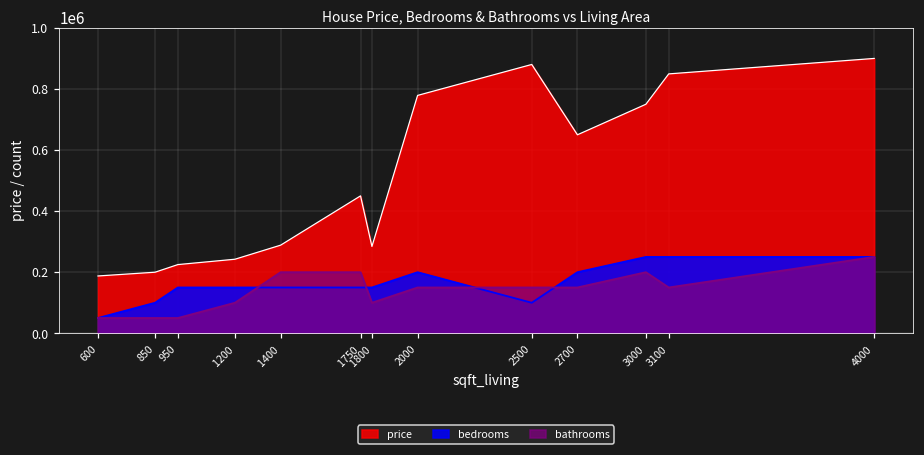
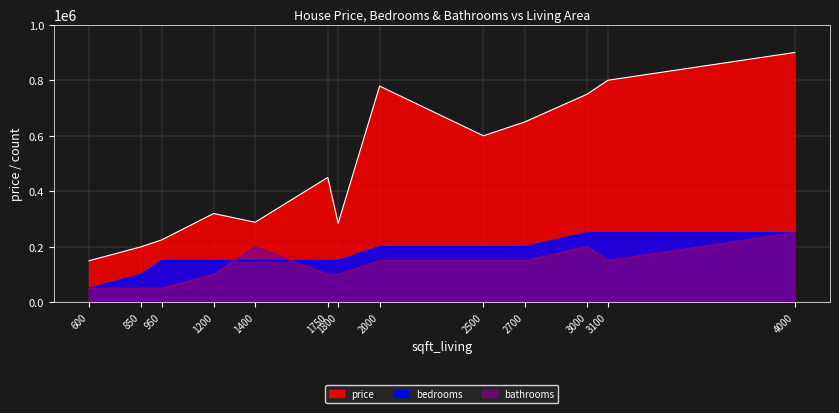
  {
    "price": {
-     "600": 190000,
+     "600": 150000,
      "850": 200000,
      "950": 230000,
-     "1200": 240000,
+     "1200": 320000,
      "1400": 290000,
      "1750": 450000,
      "1800": 280000,
      "2000": 780000,
-     "2500": 880000,
+     "2500": 600000,
      "2700": 650000,
      "3000": 750000,
-     "3100": 850000,
+     "3100": 800000,
      "4000": 900000
    },
    "bedrooms": {
      "850": 100000,
      "950": 150000,
      "1200": 150000,
      "1400": 150000,
      "1750": 150000,
      "1800": 150000,
      "2000": 200000,
-     "2500": 100000,
+     "2500": 200000,
      "2700": 200000,
      "3000": 250000,
      "3100": 250000
    },
    "bathrooms": {
      "850": 50000,
      "950": 50000,
      "1200": 100000,
      "1400": 200000,
-     "1750": 200000,
+     "1750": 100000,
      "1800": 100000,
      "2000": 150000,
      "2500": 150000,
      "2700": 150000,
      "3000": 200000,
      "3100": 150000
    }
  }
